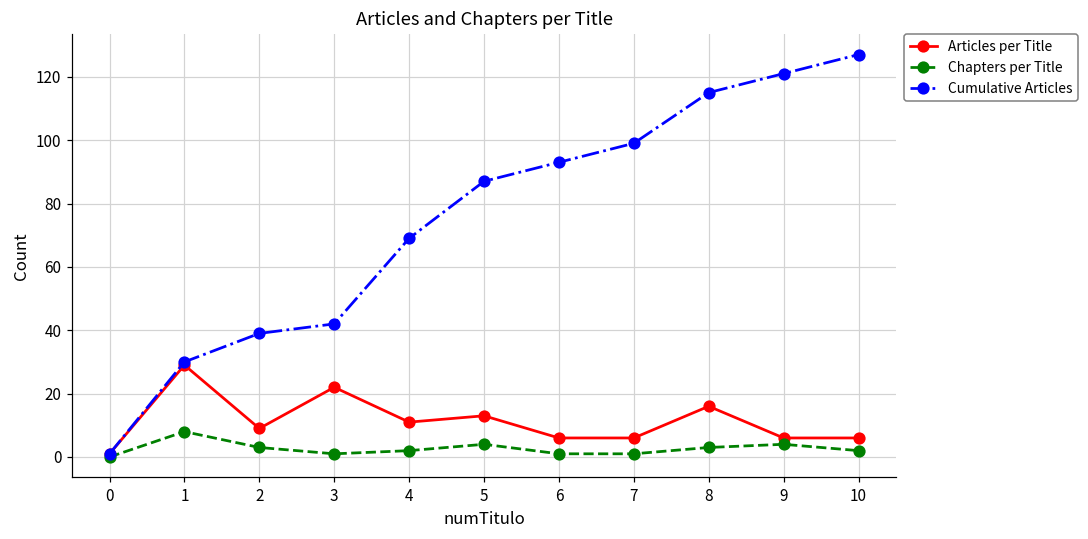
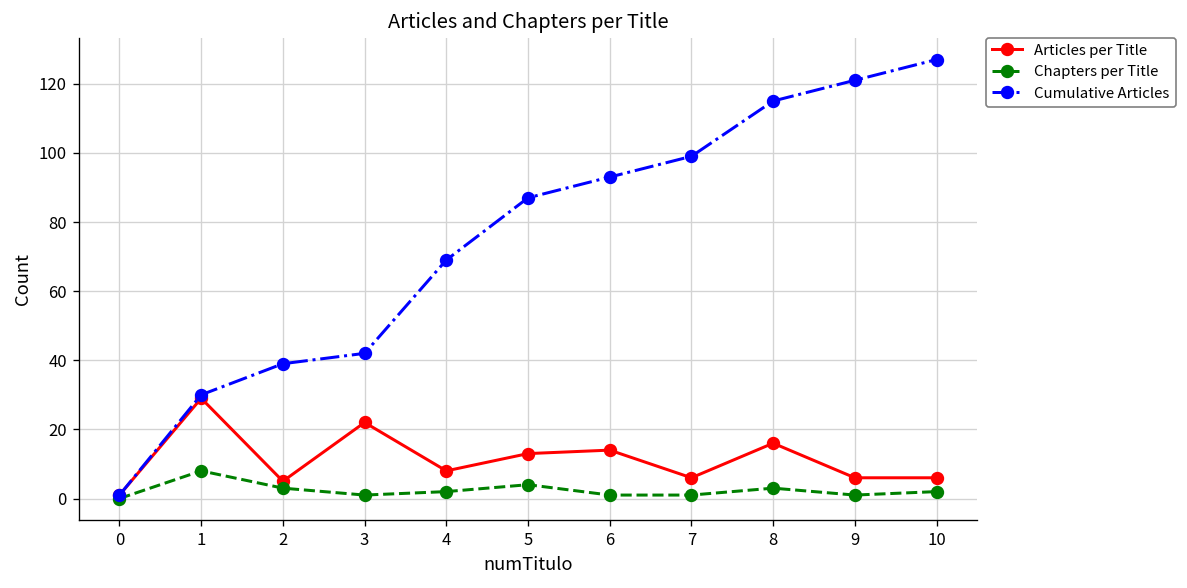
  {
    "Articles per Title": {
      "1": 29,
-     "2": 9,
+     "2": 5,
      "3": 22,
-     "4": 11,
+     "4": 8,
      "5": 13,
-     "6": 6,
+     "6": 14,
      "7": 6,
      "8": 16,
      "9": 6,
      "10": 6
    },
    "Chapters per Title": {
      "0": 0,
      "1": 8,
      "2": 3,
      "3": 1,
      "4": 2,
      "5": 4,
      "6": 1,
      "7": 1,
      "8": 3,
-     "9": 4,
+     "9": 1,
      "10": 2
    },
    "Cumulative Articles": {
      "1": 30,
      "2": 39,
      "3": 42,
      "4": 69,
      "5": 87,
      "6": 93,
      "7": 99,
      "8": 115,
      "9": 121,
      "10": 127
    }
  }
